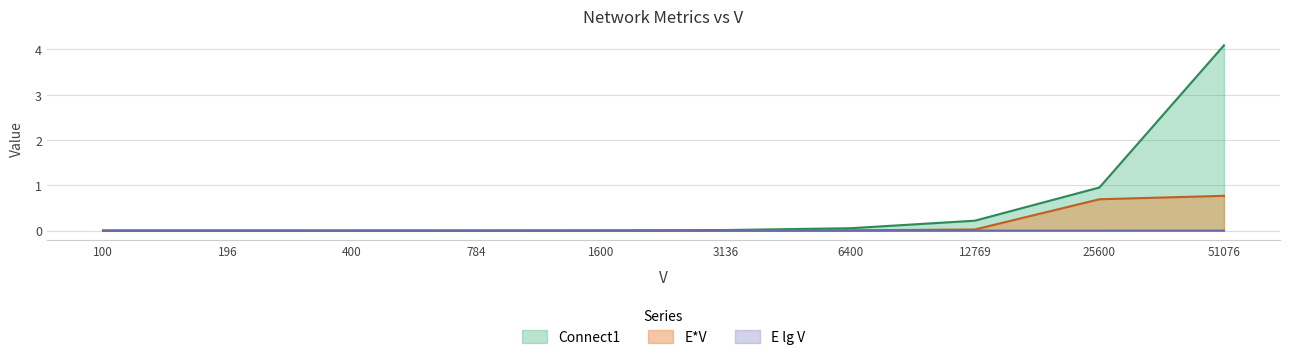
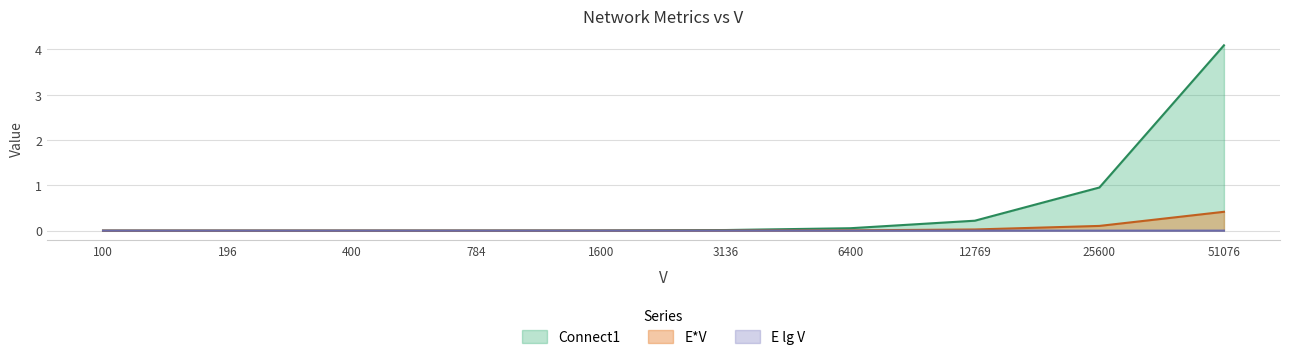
  {
    "E*V": {
-     "25600": 0.7,
-     "51076": 0.8
+     "25600": 0.1,
+     "51076": 0.4
    }
  }
